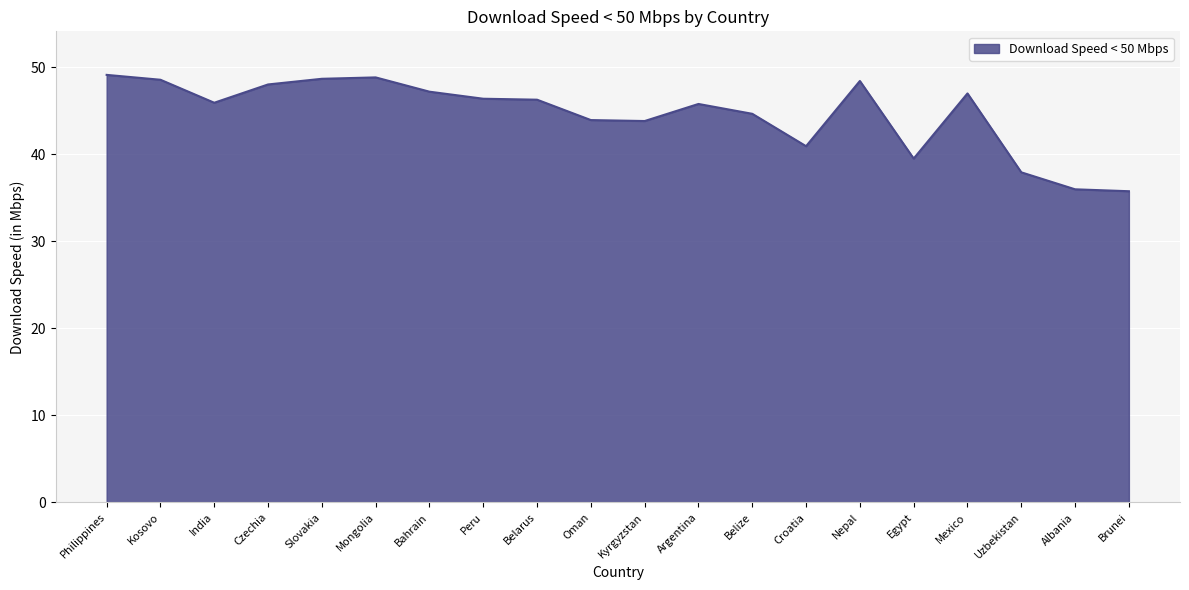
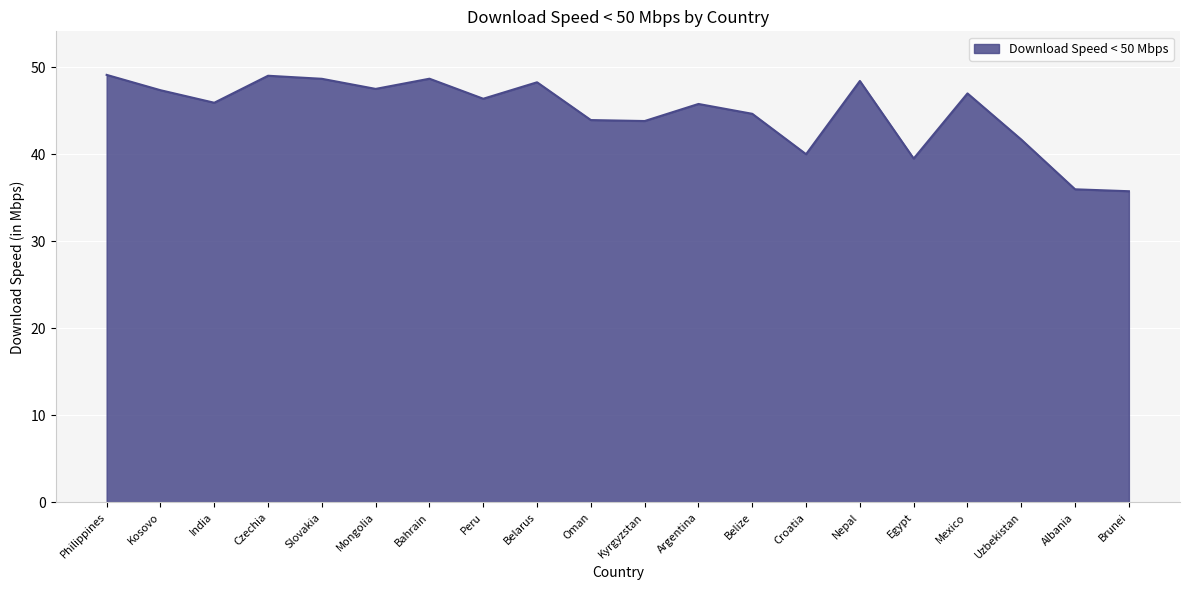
  {
    "Philippines": 49,
-   "Kosovo": 49,
+   "Kosovo": 47,
    "India": 46,
-   "Czechia": 48,
+   "Czechia": 49,
    "Slovakia": 49,
-   "Mongolia": 49,
-   "Bahrain": 47,
+   "Mongolia": 47,
+   "Bahrain": 49,
    "Peru": 46,
-   "Belarus": 46,
+   "Belarus": 48,
    "Oman": 44,
    "Kyrgyzstan": 44,
    "Argentina": 46,
    "Belize": 45,
-   "Croatia": 41,
+   "Croatia": 40,
    "Nepal": 48,
    "Egypt": 39,
    "Mexico": 47,
-   "Uzbekistan": 38,
+   "Uzbekistan": 42,
    "Albania": 36,
    "Brunei": 36
  }
